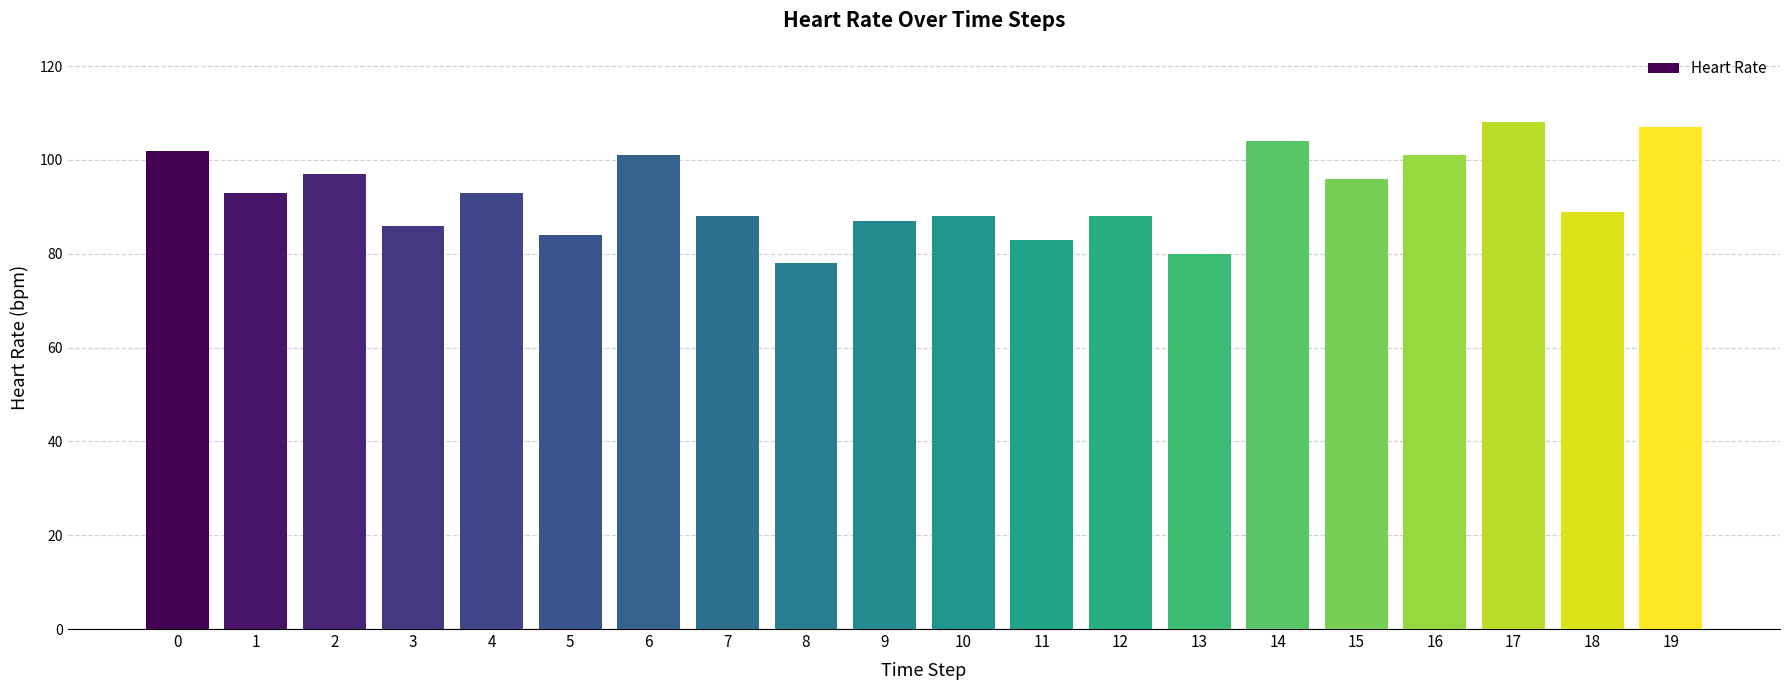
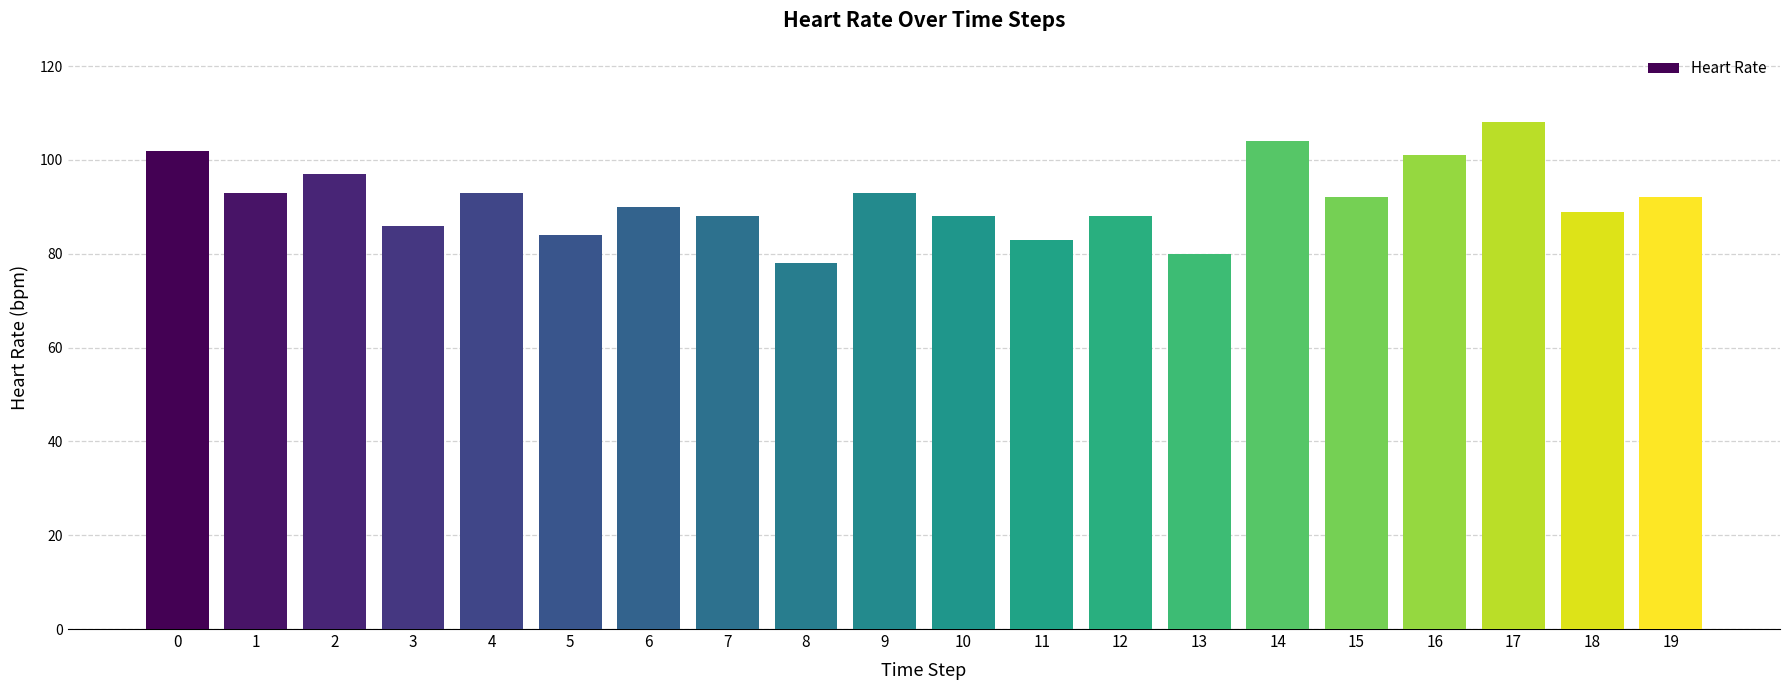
  {
    "0": 102,
    "1": 93,
    "2": 97,
    "3": 86,
    "4": 93,
    "5": 84,
-   "6": 101,
+   "6": 90,
    "7": 88,
    "8": 78,
-   "9": 87,
+   "9": 93,
    "10": 88,
    "11": 83,
    "12": 88,
    "13": 80,
    "14": 104,
-   "15": 96,
+   "15": 92,
    "16": 101,
    "17": 108,
    "18": 89,
-   "19": 107
+   "19": 92
  }
